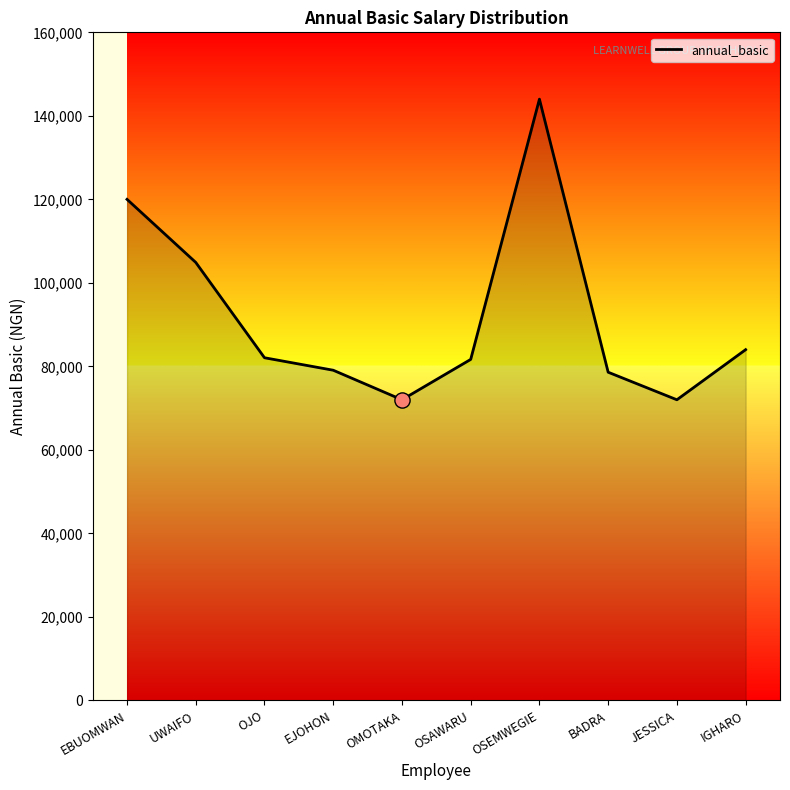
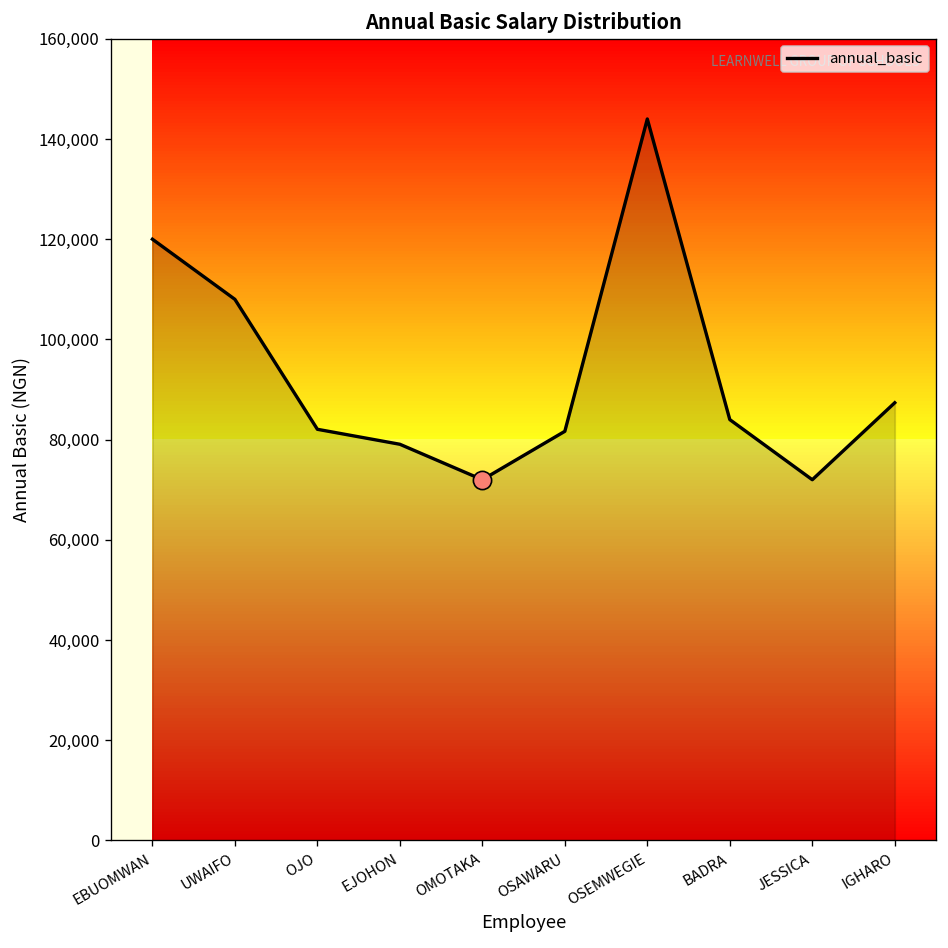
  {
    "annual_basic": {
      "EBUOMWAN": "120,000",
-     "UWAIFO": "105,000",
+     "UWAIFO": "108,000",
      "OJO": "82,000",
      "EJOHON": "79,000",
      "OSAWARU": "82,000",
      "OSEMWEGIE": "144,000",
-     "BADRA": "79,000",
+     "BADRA": "84,000",
      "JESSICA": "72,000",
-     "IGHARO": "84,000"
+     "IGHARO": "87,000"
    }
  }
